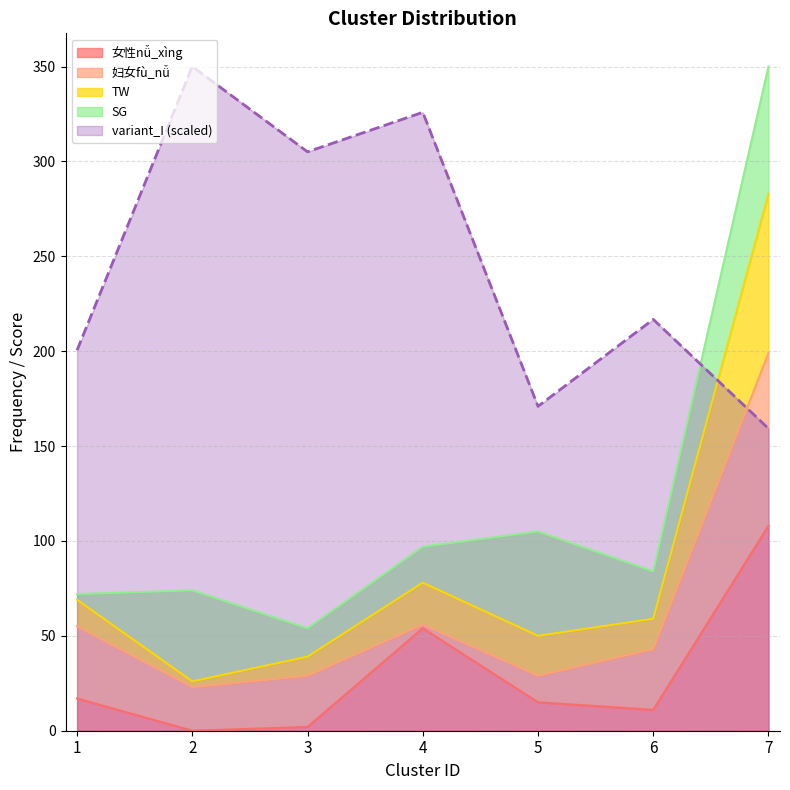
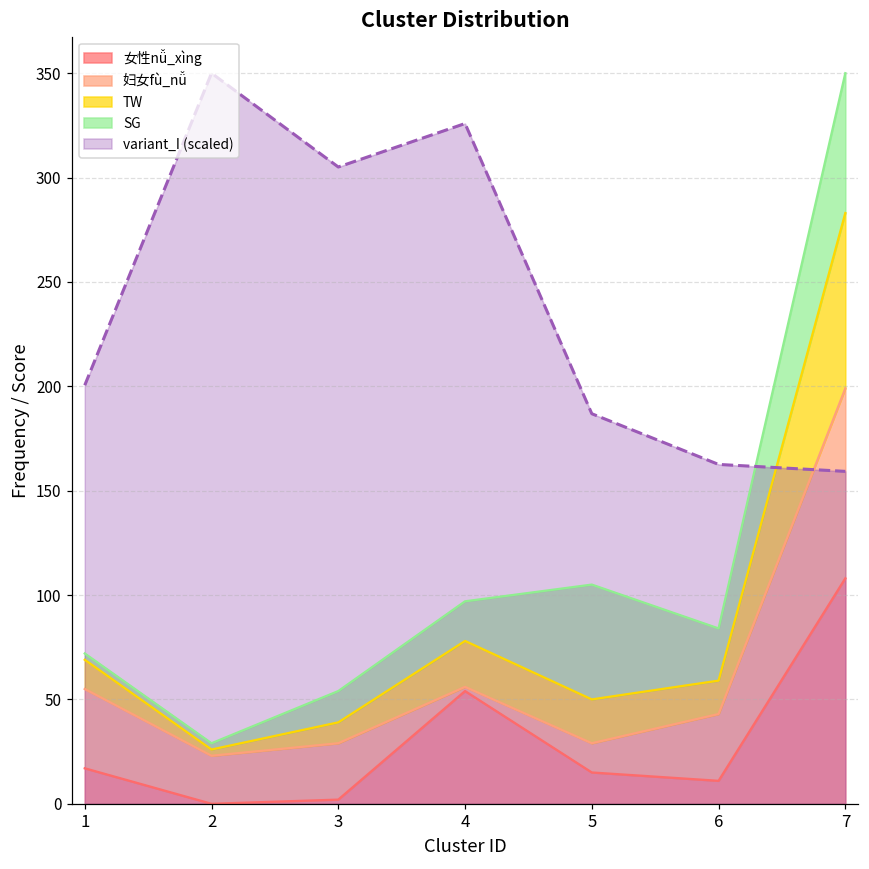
  {
    "TW": {
      "1": 14,
      "2": 3,
      "3": 10,
      "4": 22,
      "5": 21,
      "6": 16,
      "7": 84
    },
    "SG": {
      "1": 3,
-     "2": 48,
+     "2": 3,
      "3": 15,
      "4": 19,
      "5": 55,
      "6": 25,
      "7": 67
    },
    "variant_I (scaled)": {
      "1": 201,
      "3": 305,
      "4": 326,
-     "5": 171,
-     "6": 217,
+     "5": 187,
+     "6": 163,
      "7": 159
    }
  }
